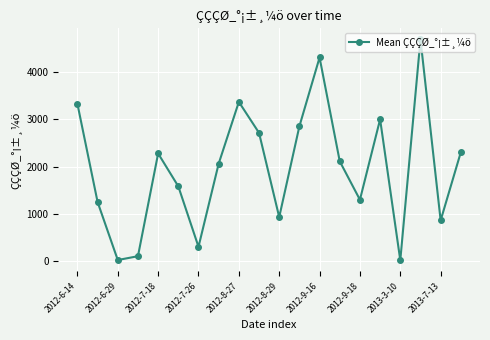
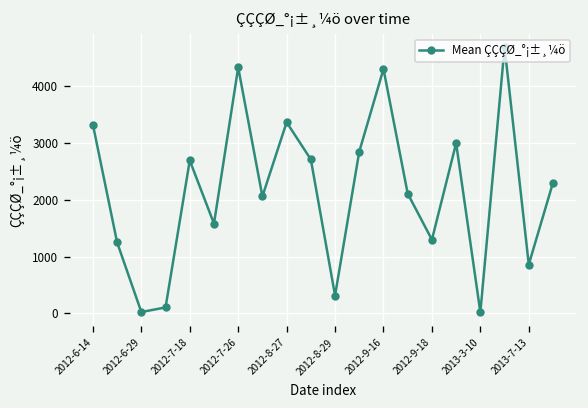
  {
    "2012-6-14": 3300,
    "2012-6-29": 0,
-   "2012-7-18": 2300,
-   "2012-7-26": 300,
+   "2012-7-18": 2700,
+   "2012-7-26": 4300,
    "2012-8-27": 3400,
-   "2012-8-29": 900,
+   "2012-8-29": 300,
    "2012-9-16": 4300,
    "2012-9-18": 1300,
    "2013-3-10": 0,
    "2013-7-13": 900
  }
